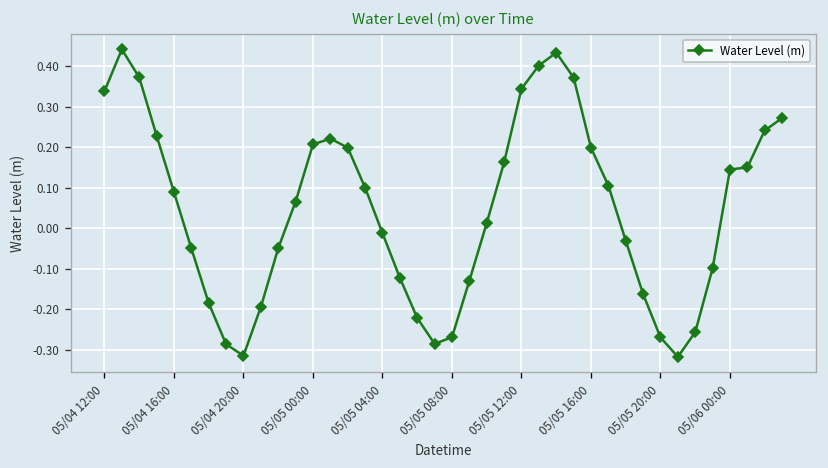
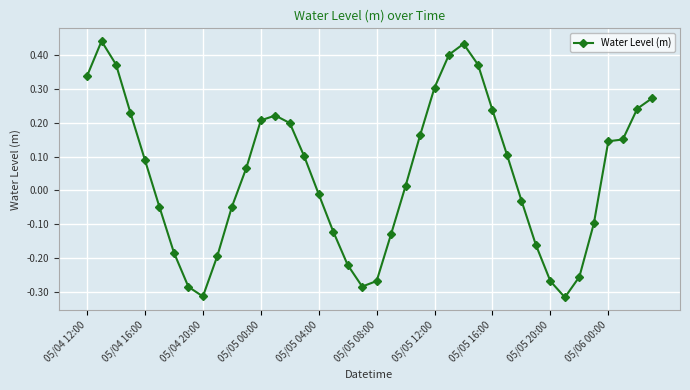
  {
    "05/04 12:00": 0.34,
    "05/04 16:00": 0.09,
    "05/04 20:00": -0.31,
    "05/05 00:00": 0.21,
    "05/05 04:00": -0.01,
    "05/05 08:00": -0.27,
-   "05/05 12:00": 0.35,
-   "05/05 16:00": 0.20,
+   "05/05 12:00": 0.30,
+   "05/05 16:00": 0.24,
    "05/05 20:00": -0.27,
    "05/06 00:00": 0.15
  }
